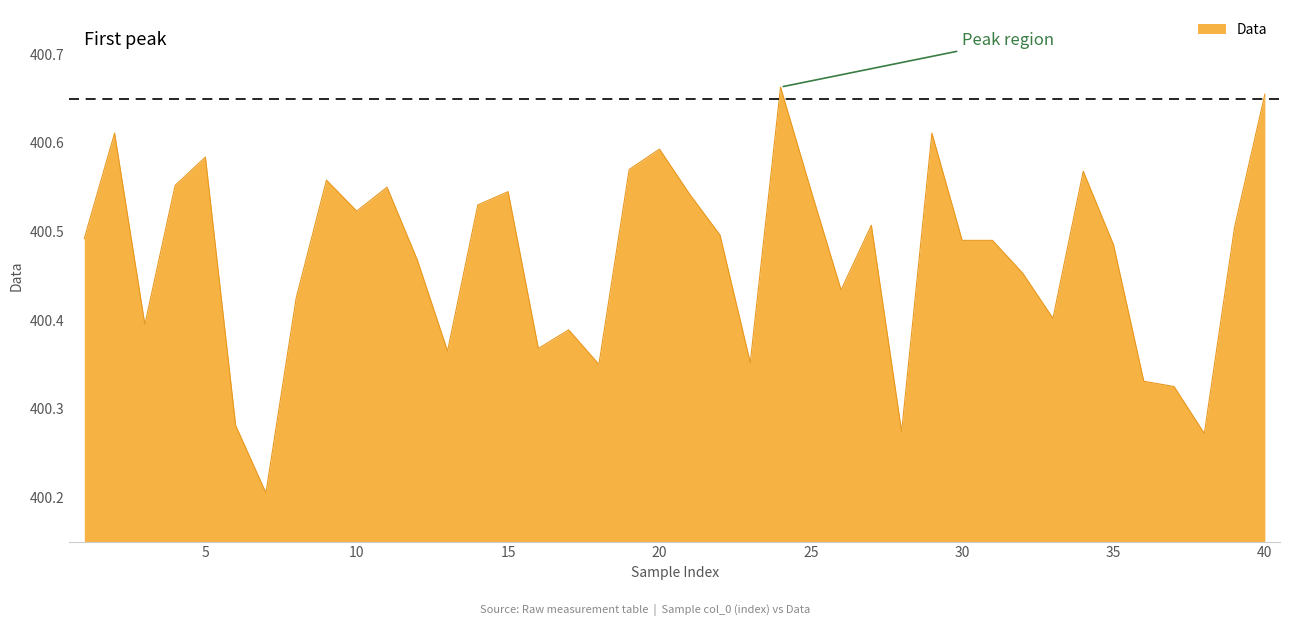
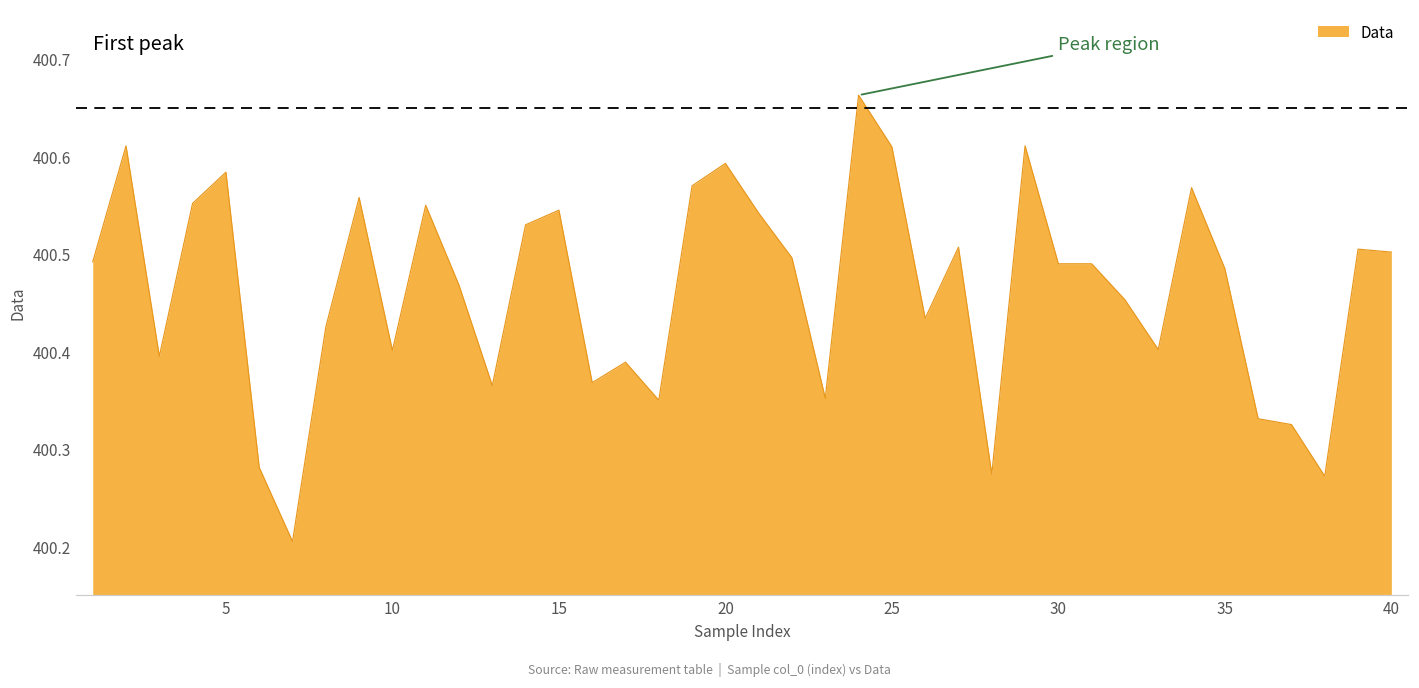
  {
    "5": 400.58,
-   "10": 400.52,
+   "10": 400.40,
    "15": 400.55,
    "20": 400.59,
-   "25": 400.55,
+   "25": 400.61,
    "30": 400.49,
    "35": 400.49,
-   "40": 400.66
+   "40": 400.50
  }
